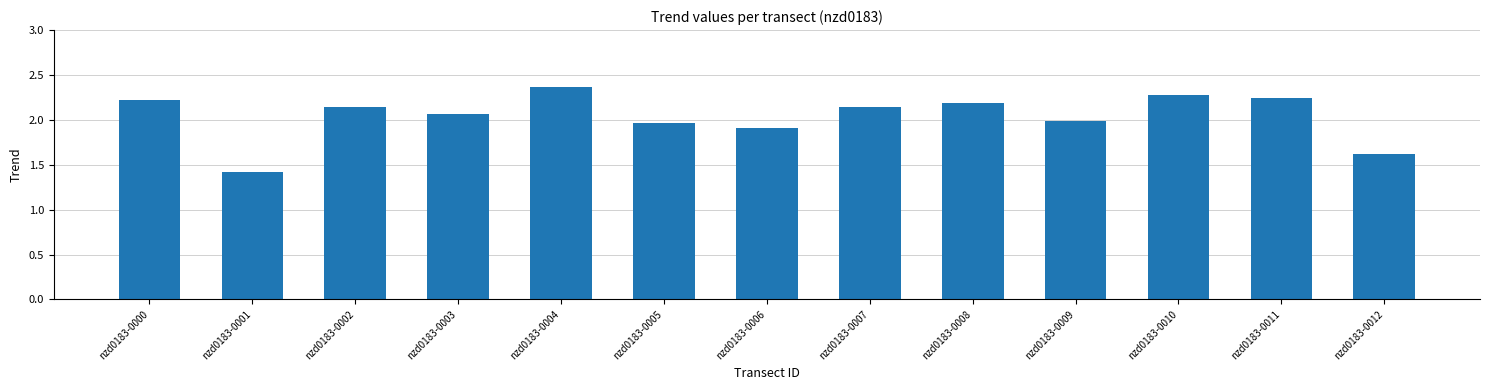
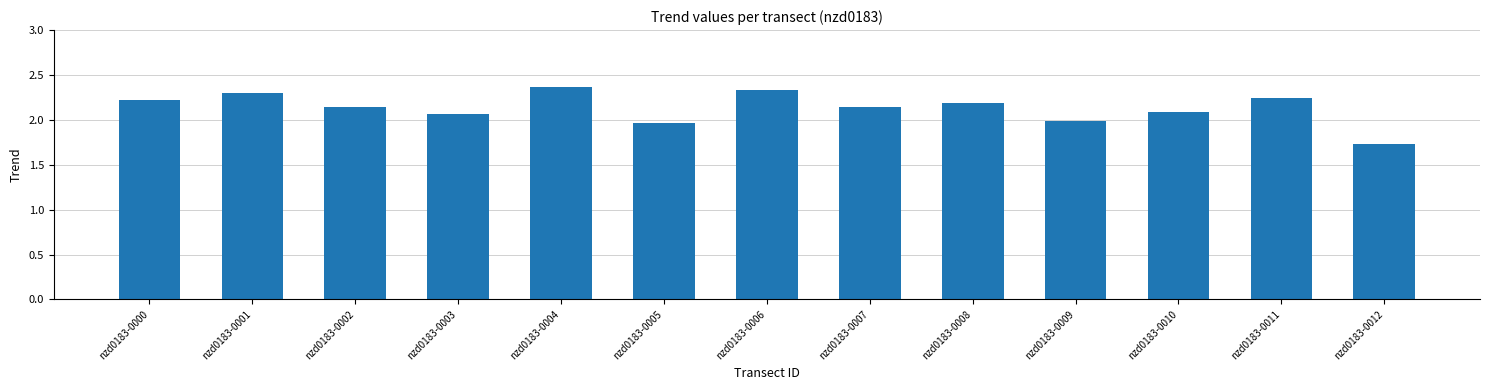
  {
    "nzd0183-0000": 2.2,
-   "nzd0183-0001": 1.4,
+   "nzd0183-0001": 2.3,
    "nzd0183-0002": 2.1,
    "nzd0183-0003": 2.1,
    "nzd0183-0004": 2.4,
    "nzd0183-0005": 2.0,
-   "nzd0183-0006": 1.9,
+   "nzd0183-0006": 2.3,
    "nzd0183-0007": 2.1,
    "nzd0183-0008": 2.2,
    "nzd0183-0009": 2.0,
-   "nzd0183-0010": 2.3,
+   "nzd0183-0010": 2.1,
    "nzd0183-0011": 2.2,
-   "nzd0183-0012": 1.6
+   "nzd0183-0012": 1.7
  }
